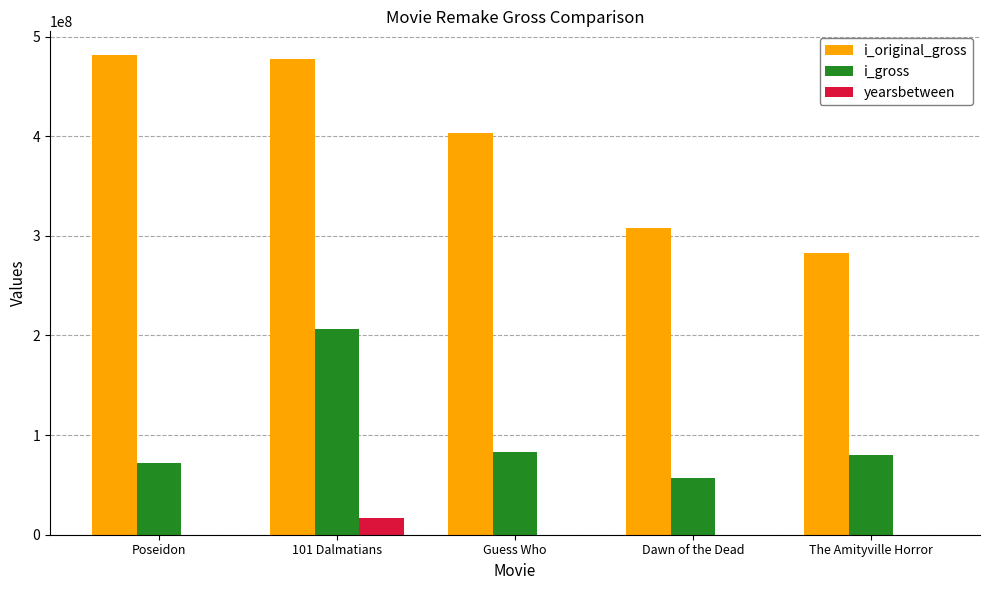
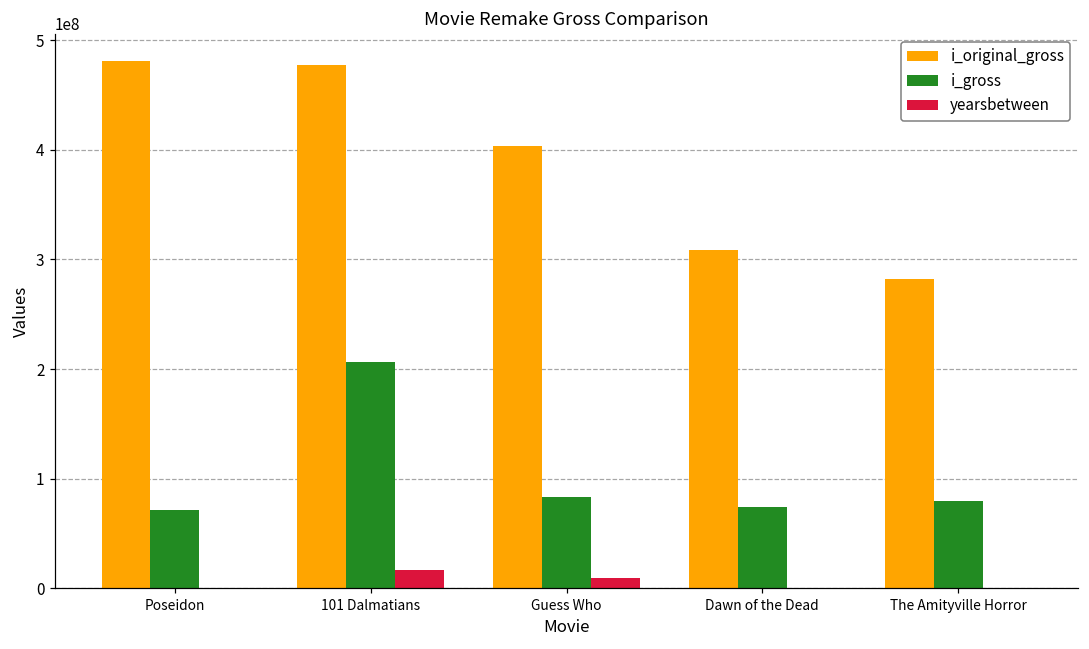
  {
    "i_original_gross": {
      "Poseidon": 480000000,
      "101 Dalmatians": 480000000,
      "Guess Who": 400000000,
      "Dawn of the Dead": 310000000,
      "The Amityville Horror": 280000000
    },
    "i_gross": {
      "Poseidon": 70000000,
      "101 Dalmatians": 210000000,
      "Guess Who": 80000000,
-     "Dawn of the Dead": 60000000,
+     "Dawn of the Dead": 70000000,
      "The Amityville Horror": 80000000
    },
    "yearsbetween": {
      "101 Dalmatians": 20000000,
-     "Guess Who": 0
+     "Guess Who": 10000000
    }
  }
